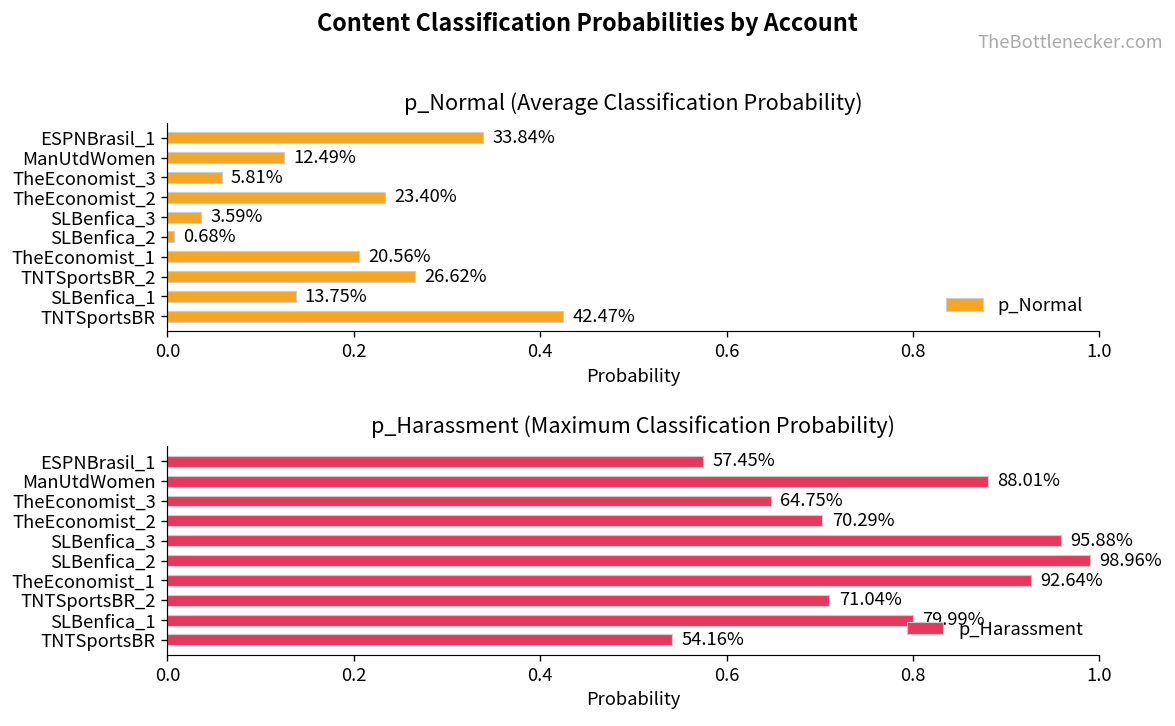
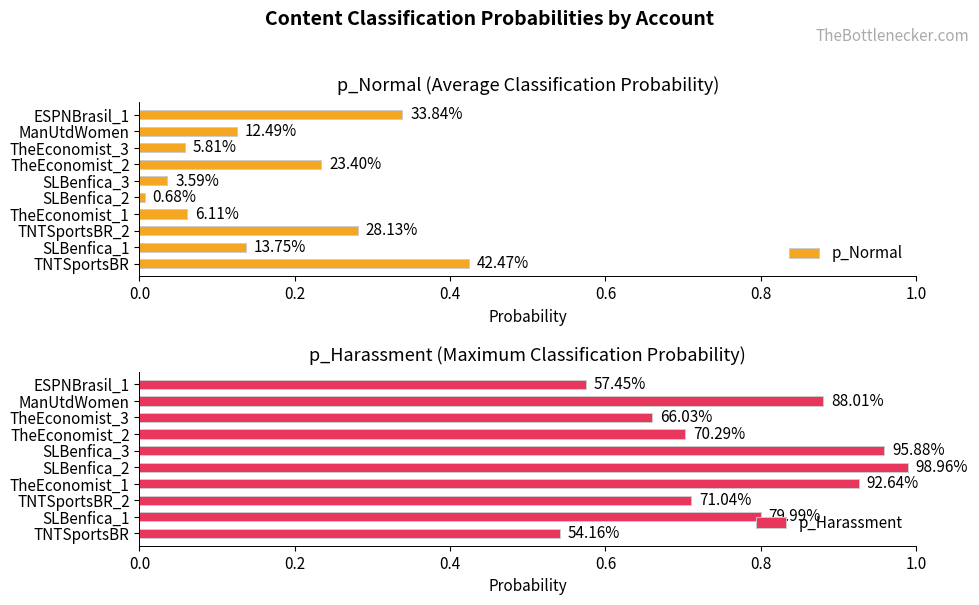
  {
    "p_Normal (Average Classification Probability)": {
      "ESPNBrasil_1": "33.84%",
      "ManUtdWomen": "12.49%",
      "TheEconomist_3": "5.81%",
      "TheEconomist_2": "23.40%",
      "SLBenfica_3": "3.59%",
      "SLBenfica_2": "0.68%",
-     "TheEconomist_1": "20.56%",
-     "TNTSportsBR_2": "26.62%",
+     "TheEconomist_1": "6.11%",
+     "TNTSportsBR_2": "28.13%",
      "SLBenfica_1": "13.75%",
      "TNTSportsBR": "42.47%"
    },
    "p_Harassment (Maximum Classification Probability)": {
      "ESPNBrasil_1": "57.45%",
      "ManUtdWomen": "88.01%",
-     "TheEconomist_3": "64.75%",
+     "TheEconomist_3": "66.03%",
      "TheEconomist_2": "70.29%",
      "SLBenfica_3": "95.88%",
      "SLBenfica_2": "98.96%",
      "TheEconomist_1": "92.64%",
      "TNTSportsBR_2": "71.04%",
      "SLBenfica_1": "79.99%",
      "TNTSportsBR": "54.16%"
    }
  }
